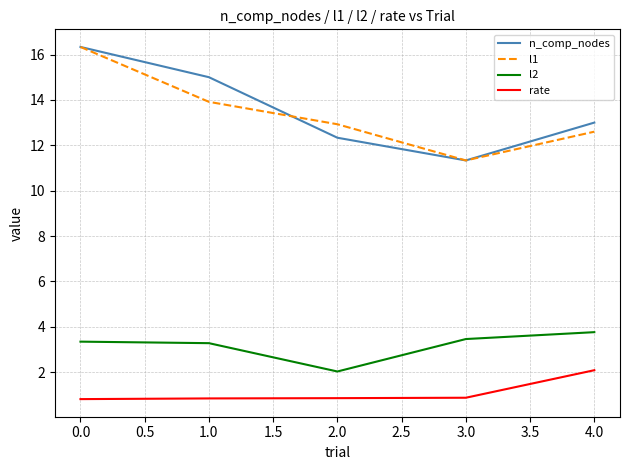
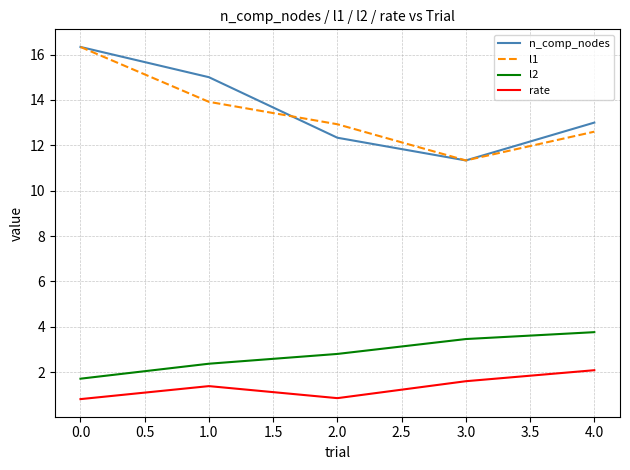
  {
    "n_comp_nodes": {
      "1.0": 15.0,
      "2.0": 12.3,
      "4.0": 13.0
    },
    "l1": {
      "1.0": 13.9,
      "2.0": 12.9,
      "4.0": 12.6
    },
    "l2": {
-     "0.0": 3.3,
-     "1.0": 3.3,
-     "2.0": 2.0,
+     "0.0": 1.7,
+     "1.0": 2.4,
+     "2.0": 2.8,
      "3.0": 3.5,
      "4.0": 3.8
    },
    "rate": {
      "0.0": 0.8,
-     "1.0": 0.8,
+     "1.0": 1.4,
      "2.0": 0.9,
-     "3.0": 0.9,
+     "3.0": 1.6,
      "4.0": 2.1
    }
  }
